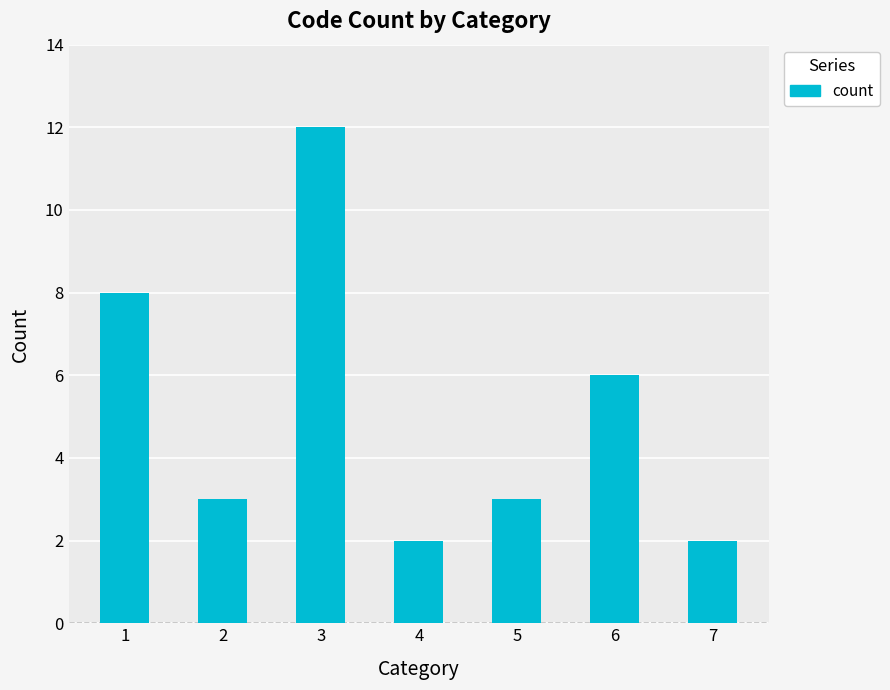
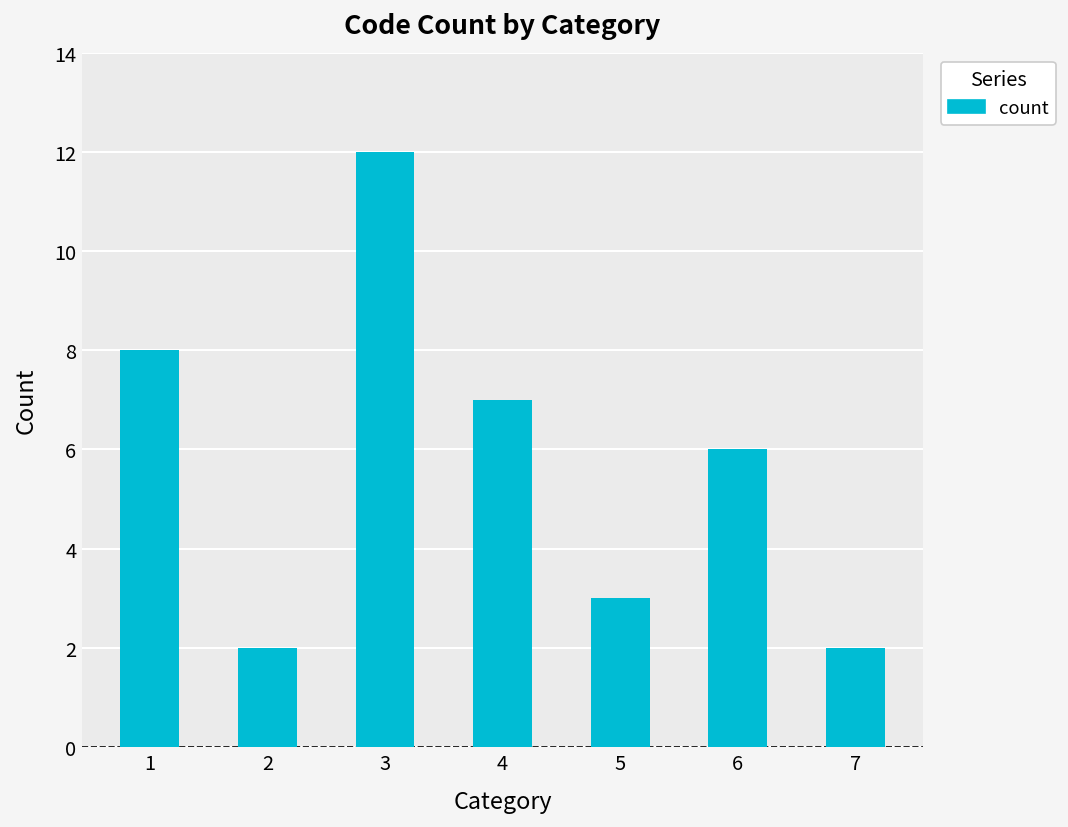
  {
    "1": 8,
-   "2": 3,
+   "2": 2,
    "3": 12,
-   "4": 2,
+   "4": 7,
    "5": 3,
    "6": 6,
    "7": 2
  }
